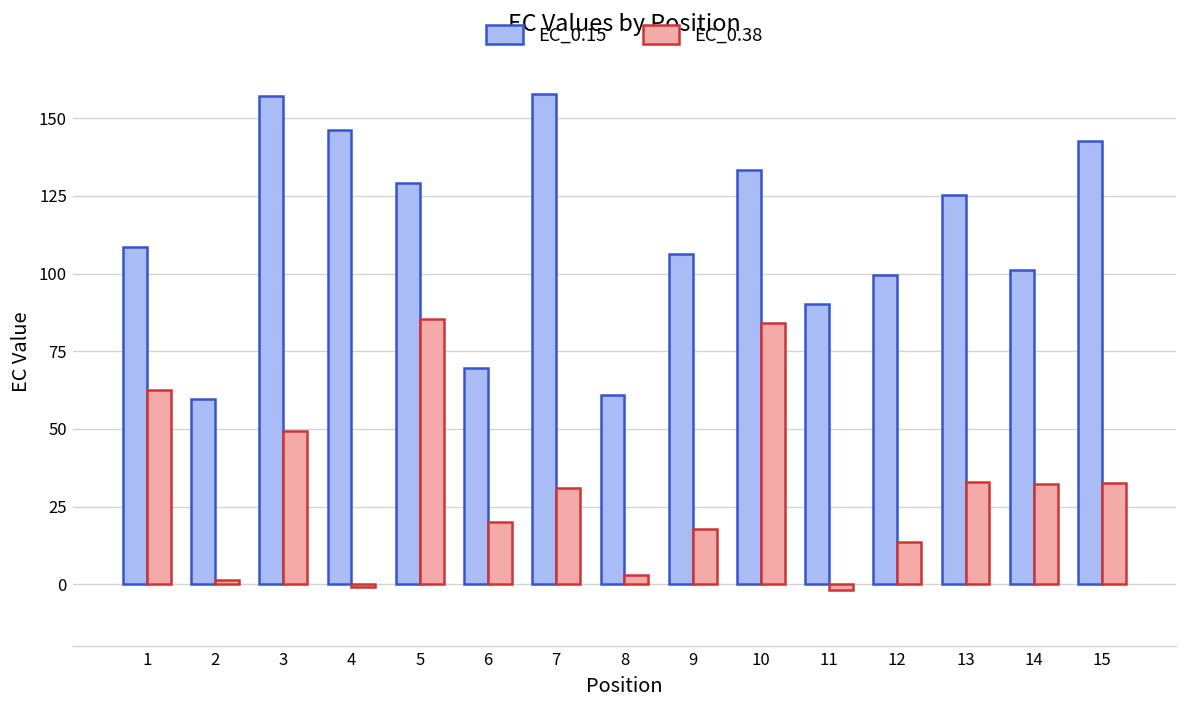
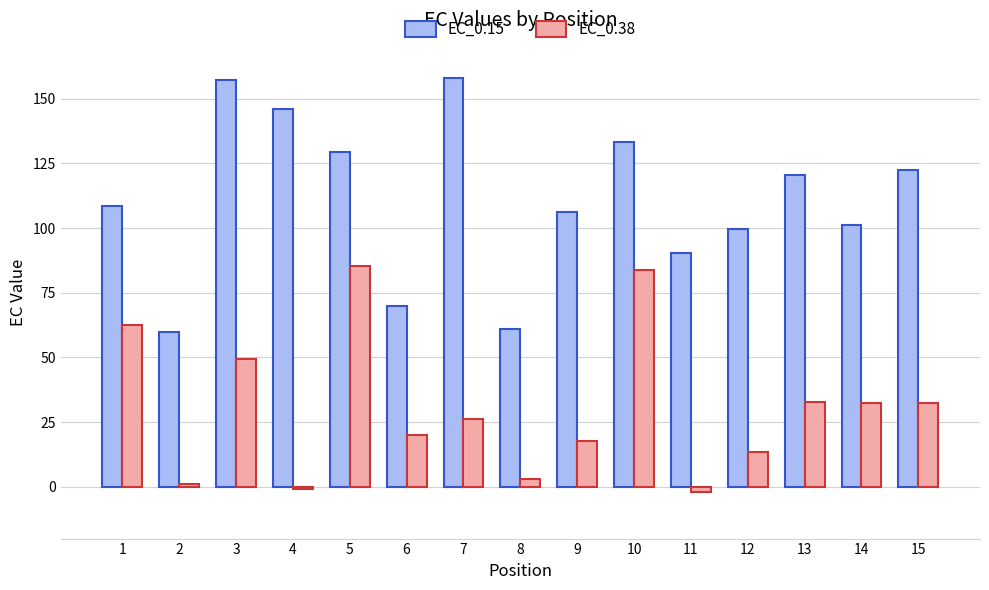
  {
    "EC_0.15": {
      "1": 108,
      "2": 60,
      "3": 157,
      "4": 146,
      "5": 129,
      "6": 70,
      "7": 158,
      "8": 61,
      "9": 106,
      "10": 133,
      "11": 90,
      "12": 100,
-     "13": 125,
+     "13": 120,
      "14": 101,
-     "15": 143
+     "15": 123
    },
    "EC_0.38": {
      "1": 62,
      "2": 1,
      "3": 49,
      "5": 85,
      "6": 20,
-     "7": 31,
+     "7": 26,
      "8": 3,
      "9": 18,
      "10": 84,
      "11": -2,
      "12": 14,
      "13": 33,
      "14": 32,
      "15": 33
    }
  }
